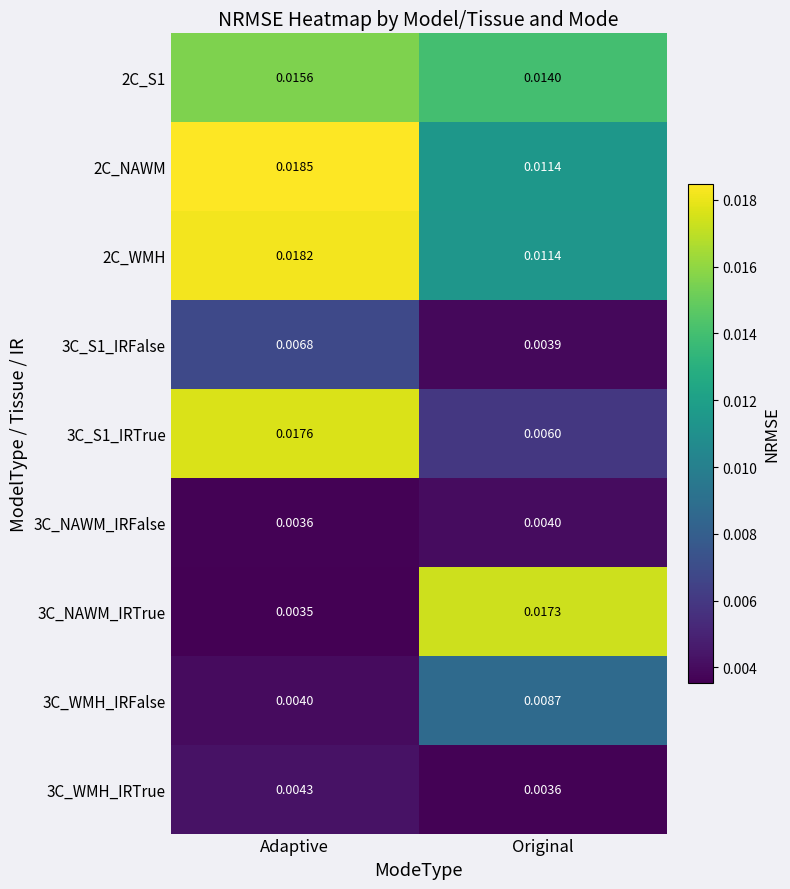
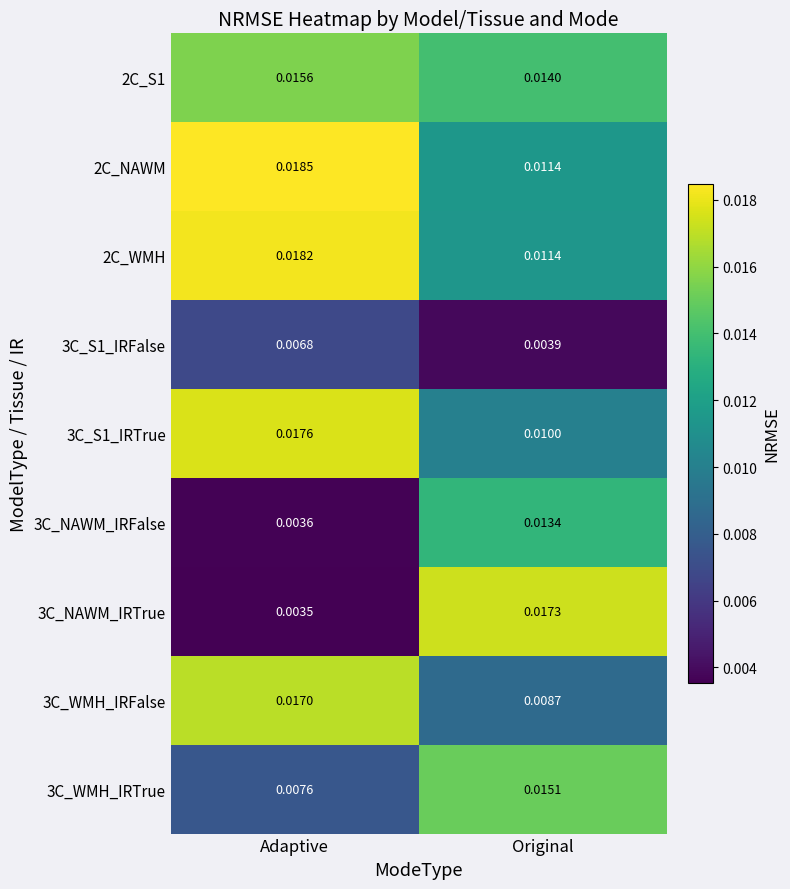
  {
    "2C_S1": {
      "Adaptive": 0.0156,
      "Original": 0.0140
    },
    "2C_NAWM": {
      "Adaptive": 0.0185,
      "Original": 0.0114
    },
    "2C_WMH": {
      "Adaptive": 0.0182,
      "Original": 0.0114
    },
    "3C_S1_IRFalse": {
      "Adaptive": 0.0068,
      "Original": 0.0039
    },
    "3C_S1_IRTrue": {
      "Adaptive": 0.0176,
-     "Original": 0.0060
+     "Original": 0.0100
    },
    "3C_NAWM_IRFalse": {
      "Adaptive": 0.0036,
-     "Original": 0.0040
+     "Original": 0.0134
    },
    "3C_NAWM_IRTrue": {
      "Adaptive": 0.0035,
      "Original": 0.0173
    },
    "3C_WMH_IRFalse": {
-     "Adaptive": 0.0040,
+     "Adaptive": 0.0170,
      "Original": 0.0087
    },
    "3C_WMH_IRTrue": {
-     "Adaptive": 0.0043,
-     "Original": 0.0036
+     "Adaptive": 0.0076,
+     "Original": 0.0151
    }
  }
